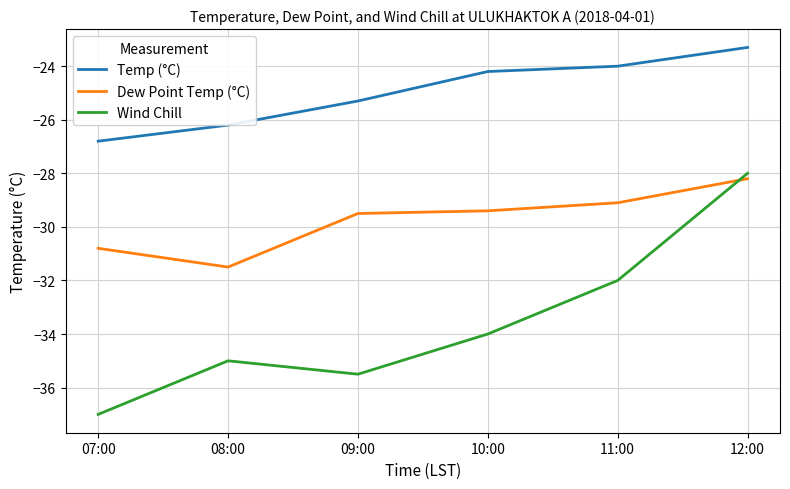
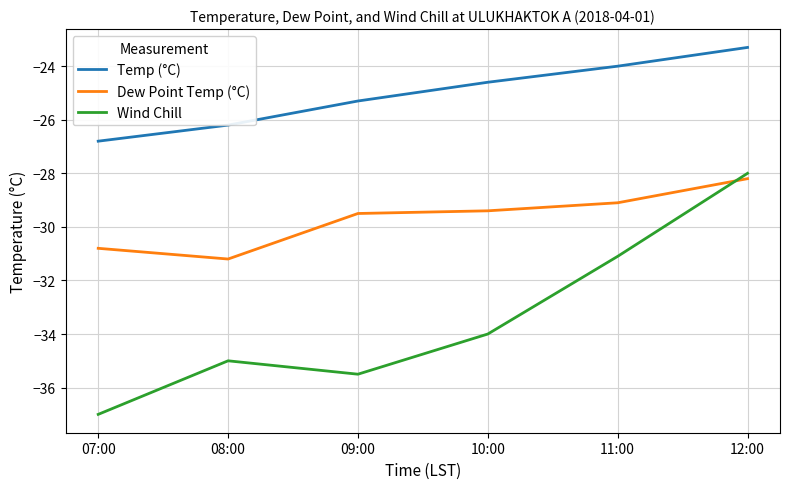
  {
    "Temp (°C)": {
      "07:00": -26.8,
      "09:00": -25.3,
-     "10:00": -24.2,
+     "10:00": -24.6,
      "11:00": -24.0,
      "12:00": -23.3
    },
    "Dew Point Temp (°C)": {
      "07:00": -30.8,
-     "08:00": -31.5,
+     "08:00": -31.2,
      "09:00": -29.5,
      "10:00": -29.4,
      "11:00": -29.1,
      "12:00": -28.2
    },
    "Wind Chill": {
      "07:00": -37.0,
      "08:00": -35.0,
      "09:00": -35.5,
      "10:00": -34.0,
-     "11:00": -32.0,
+     "11:00": -31.1,
      "12:00": -28.0
    }
  }
